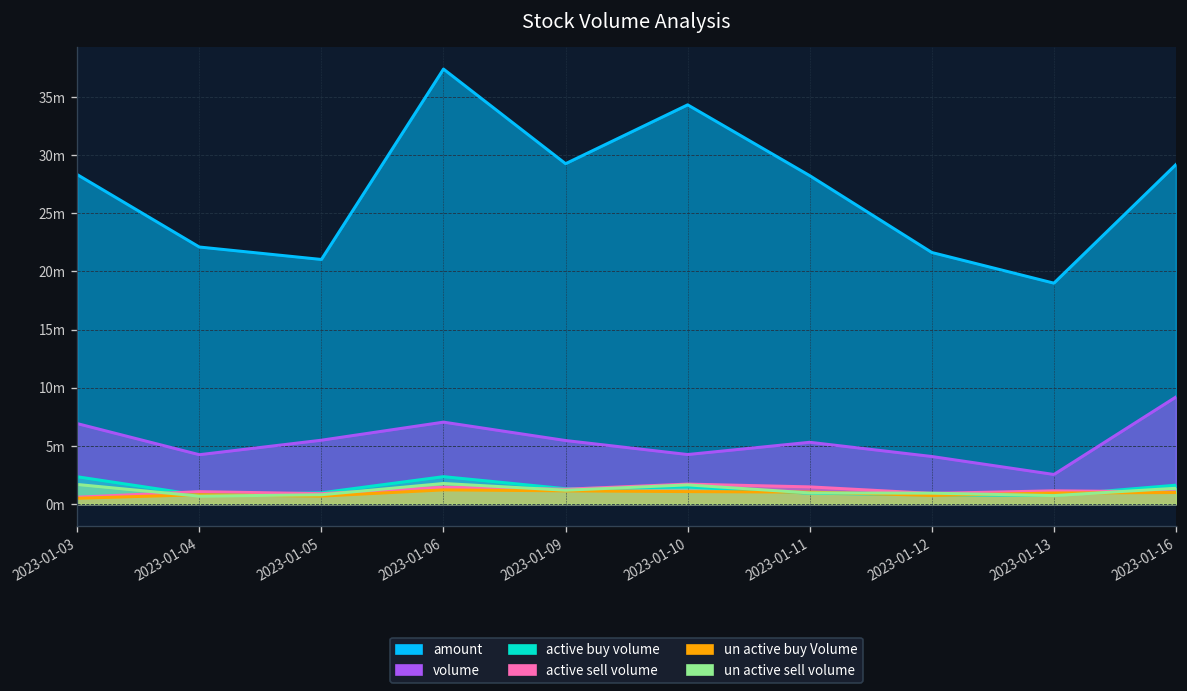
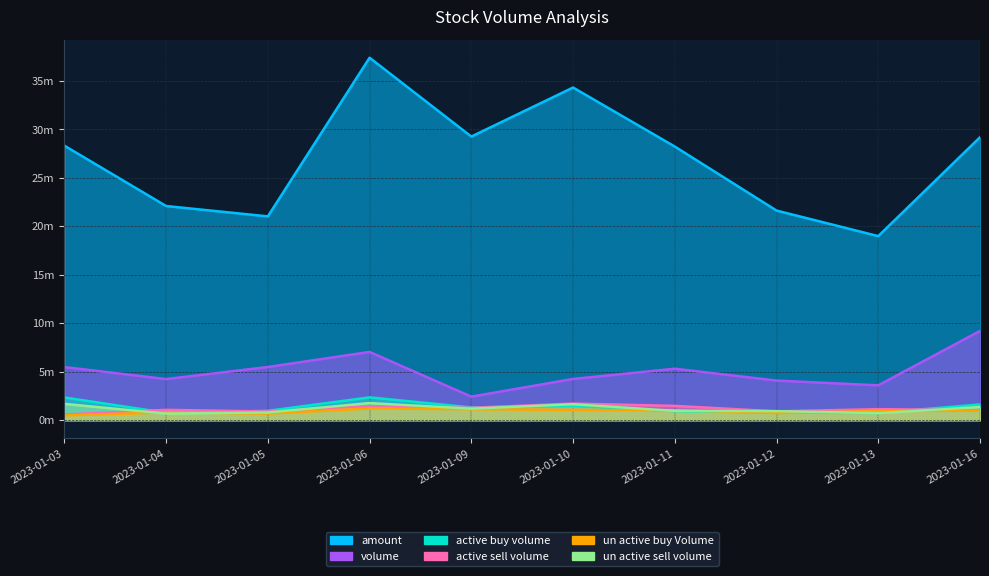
  {
    "volume": {
-     "2023-01-03": "7m",
+     "2023-01-03": "5m",
      "2023-01-04": "4m",
      "2023-01-05": "5m",
      "2023-01-06": "7m",
-     "2023-01-09": "5m",
+     "2023-01-09": "2m",
      "2023-01-10": "4m",
      "2023-01-11": "5m",
      "2023-01-12": "4m",
-     "2023-01-13": "3m",
+     "2023-01-13": "4m",
      "2023-01-16": "9m"
    }
  }
